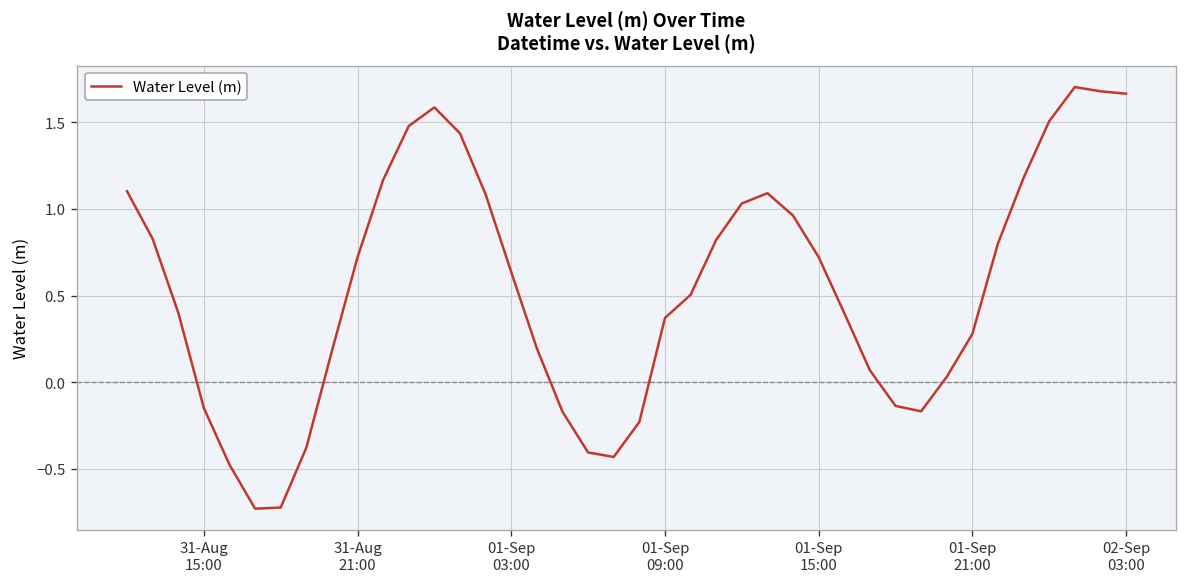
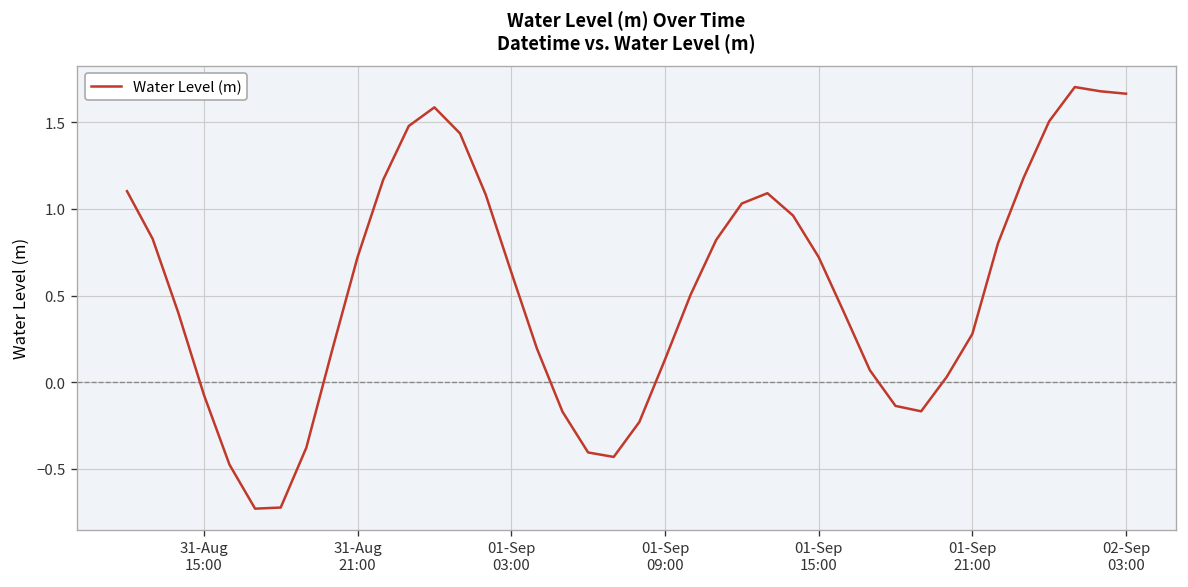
  {
-   "31-Aug 15:00": -0.15,
+   "31-Aug 15:00": -0.07,
    "31-Aug 21:00": 0.72,
    "01-Sep 03:00": 0.64,
-   "01-Sep 09:00": 0.37,
+   "01-Sep 09:00": 0.13,
    "01-Sep 15:00": 0.72,
    "01-Sep 21:00": 0.28,
    "02-Sep 03:00": 1.66
  }
